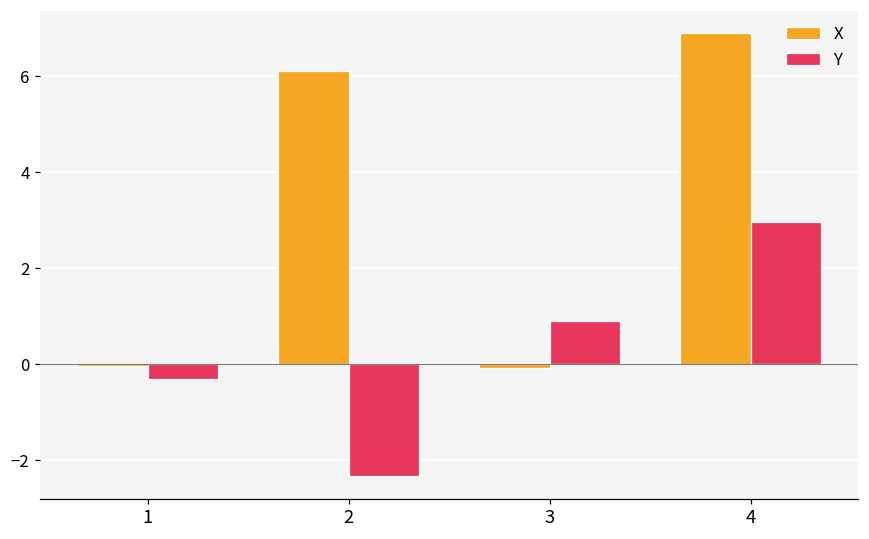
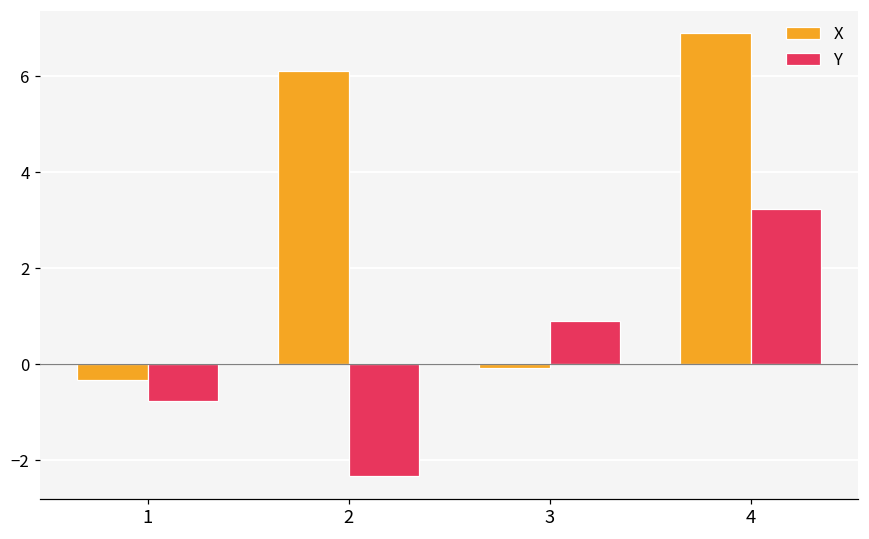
  {
    "X": {
-     "1": 0.0,
+     "1": -0.3,
      "2": 6.1,
      "3": -0.1,
      "4": 6.9
    },
    "Y": {
-     "1": -0.3,
+     "1": -0.8,
      "2": -2.3,
      "3": 0.9,
-     "4": 3.0
+     "4": 3.2
    }
  }
